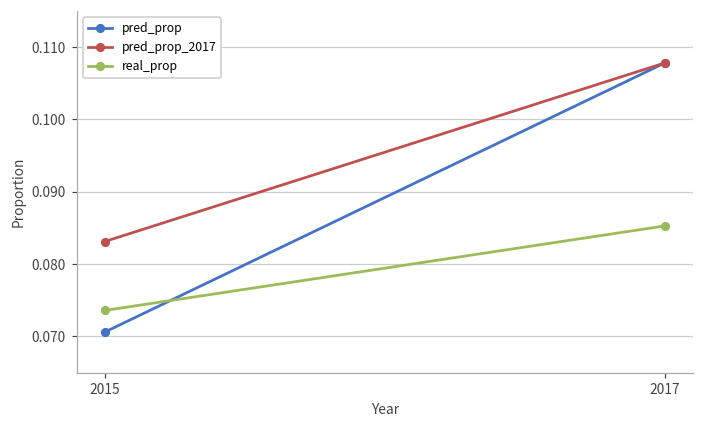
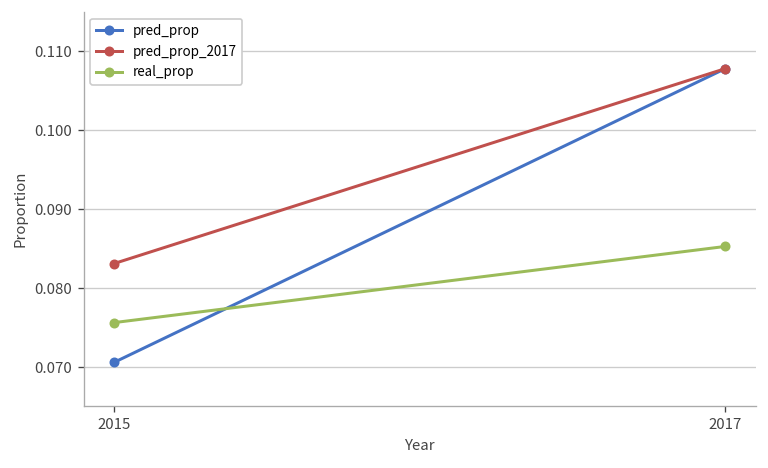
  {
    "pred_prop": {
      "2015": 0.071
    },
    "pred_prop_2017": {
      "2015": 0.083
    },
    "real_prop": {
-     "2015": 0.074,
+     "2015": 0.076,
      "2017": 0.085
    }
  }
